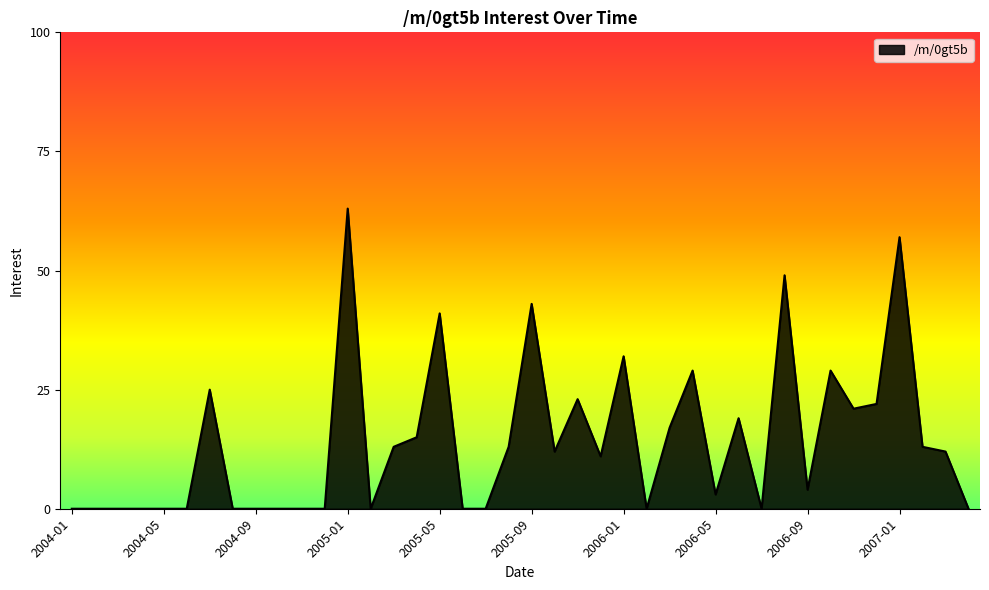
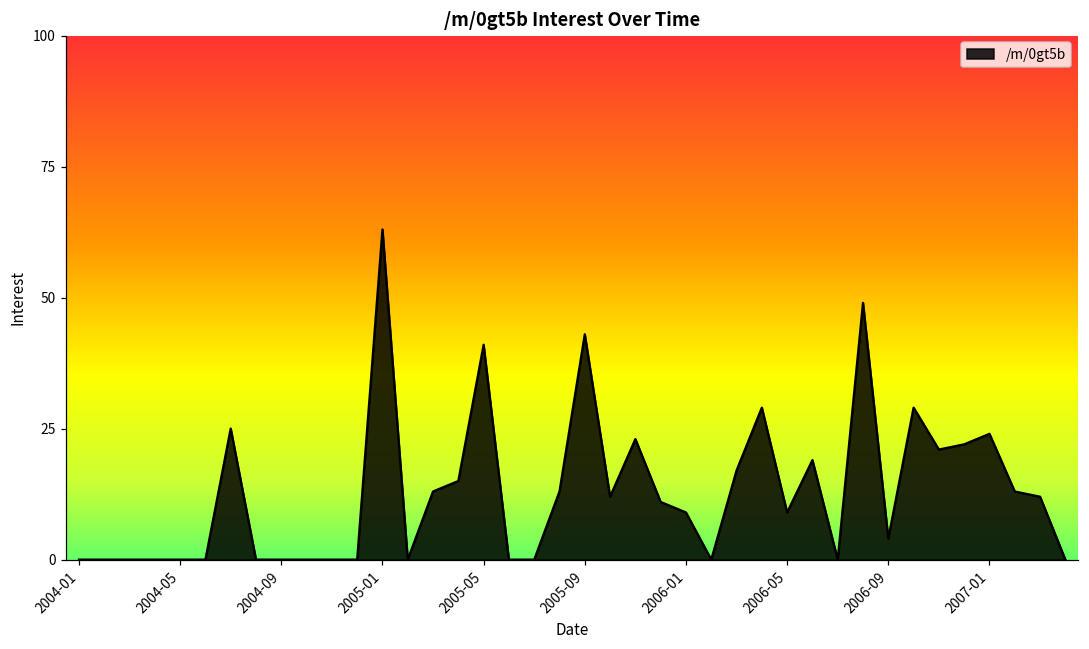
  {
    "2004-01": 0,
    "2004-05": 0,
    "2004-09": 0,
    "2005-01": 63,
    "2005-05": 41,
    "2005-09": 43,
-   "2006-01": 32,
-   "2006-05": 3,
+   "2006-01": 9,
+   "2006-05": 9,
    "2006-09": 4,
-   "2007-01": 57
+   "2007-01": 24
  }
